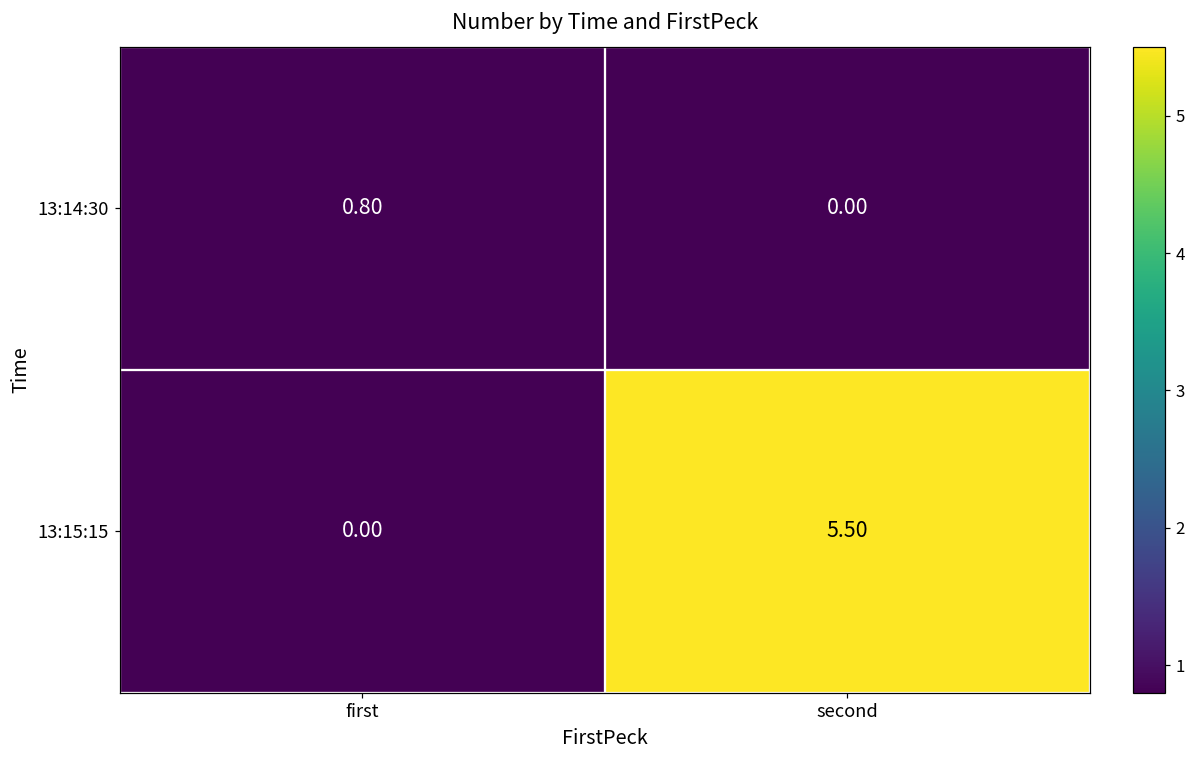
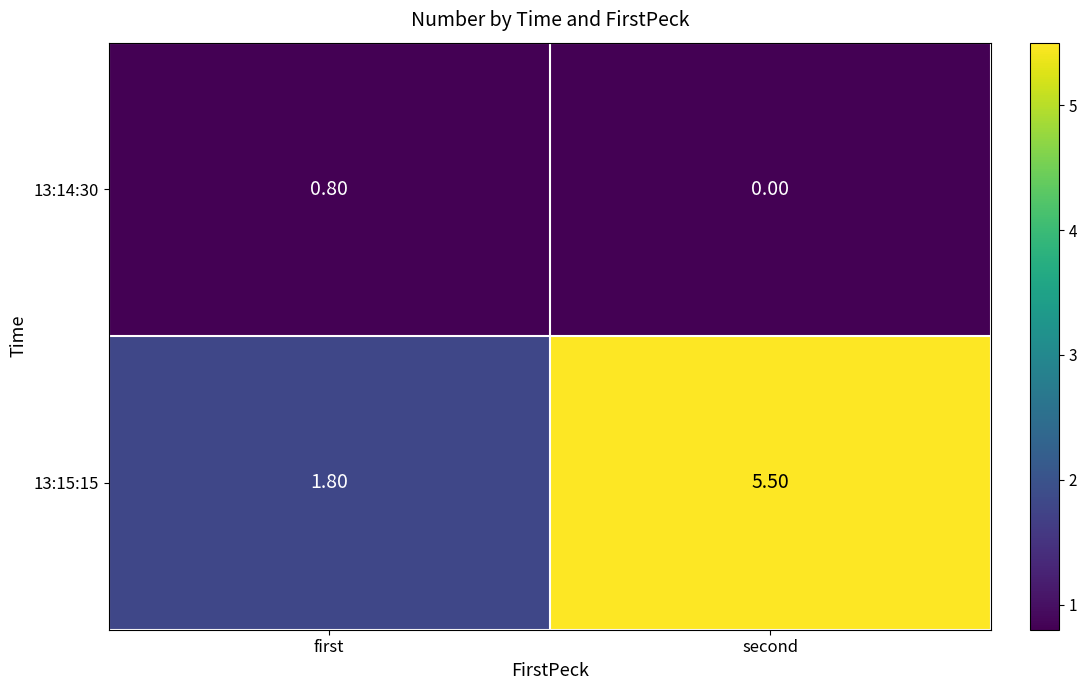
  {
    "13:14:30": {
      "first": 0.80,
      "second": 0.00
    },
    "13:15:15": {
-     "first": 0.00,
+     "first": 1.80,
      "second": 5.50
    }
  }
